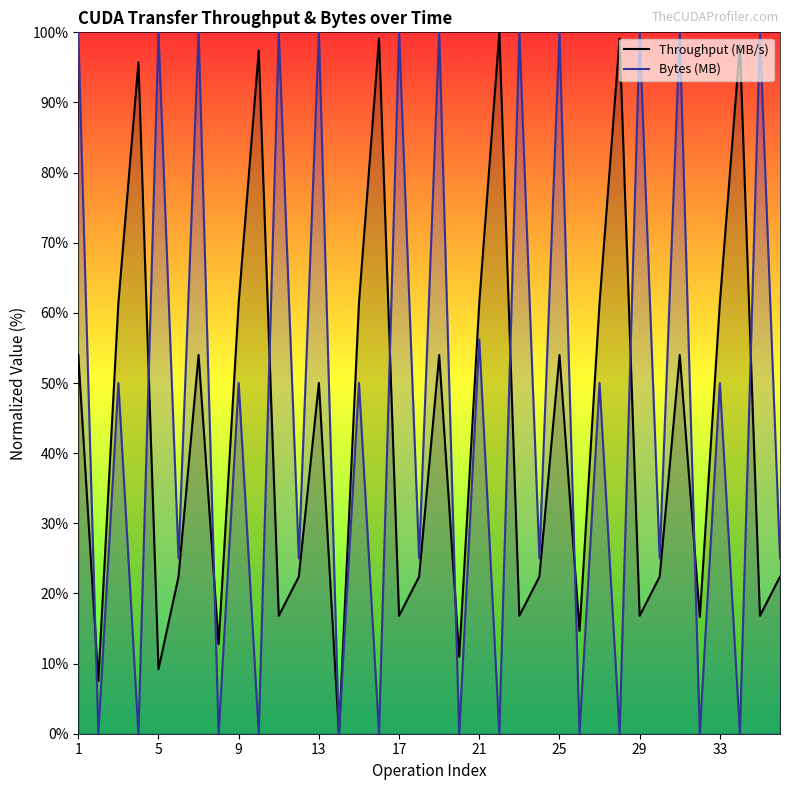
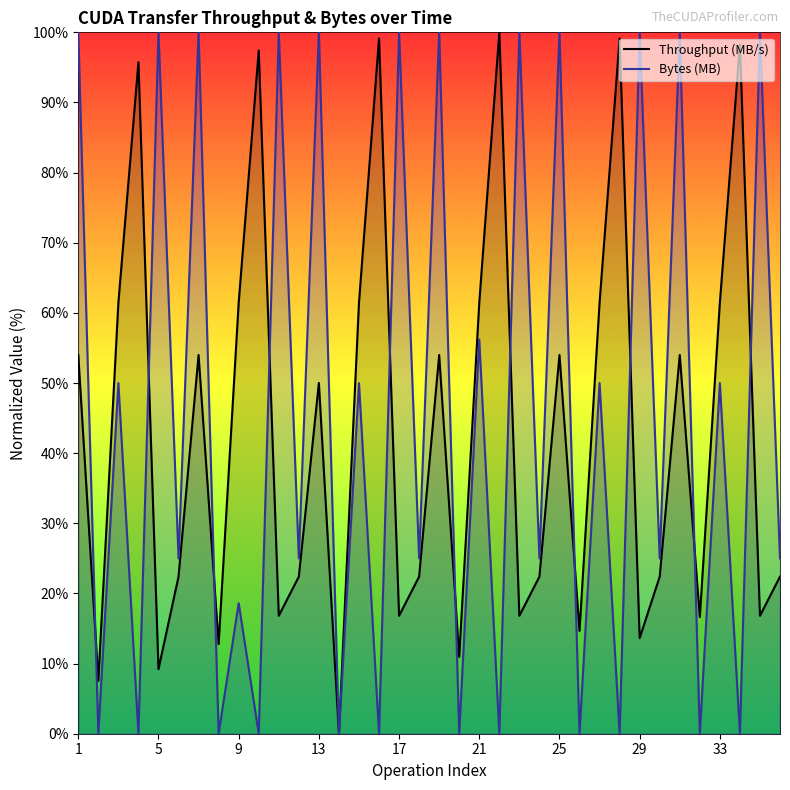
  {
    "Throughput (MB/s)": {
      "1": "54%",
      "5": "9%",
      "9": "61%",
      "13": "50%",
      "17": "17%",
      "21": "61%",
      "25": "54%",
-     "29": "17%",
+     "29": "14%",
      "33": "61%"
    },
    "Bytes (MB)": {
      "1": "100%",
      "5": "100%",
-     "9": "50%",
+     "9": "19%",
      "13": "100%",
      "17": "100%",
      "21": "56%",
      "25": "100%",
      "29": "100%",
      "33": "50%"
    }
  }
